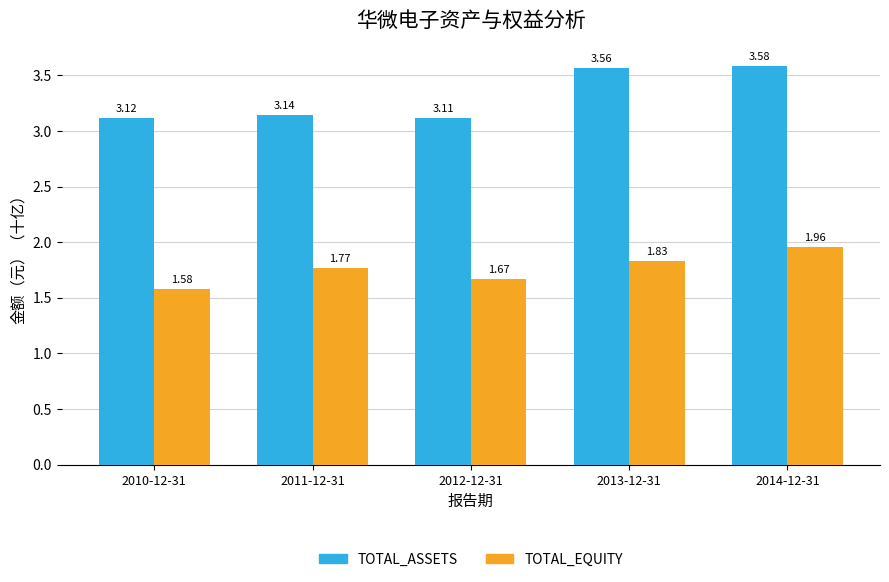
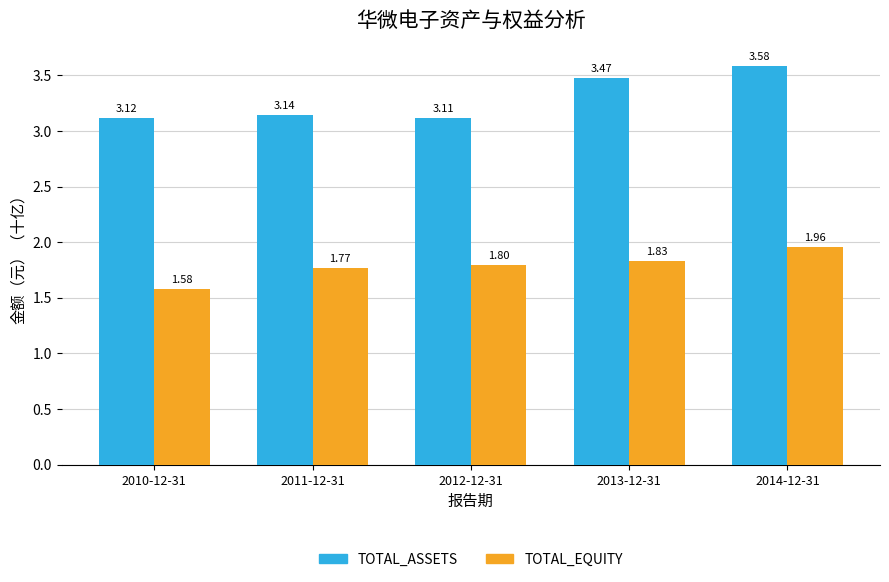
  {
    "TOTAL_ASSETS": {
      "2010-12-31": 3.12,
      "2011-12-31": 3.14,
      "2012-12-31": 3.11,
-     "2013-12-31": 3.56,
+     "2013-12-31": 3.47,
      "2014-12-31": 3.58
    },
    "TOTAL_EQUITY": {
      "2010-12-31": 1.58,
      "2011-12-31": 1.77,
-     "2012-12-31": 1.67,
+     "2012-12-31": 1.80,
      "2013-12-31": 1.83,
      "2014-12-31": 1.96
    }
  }
